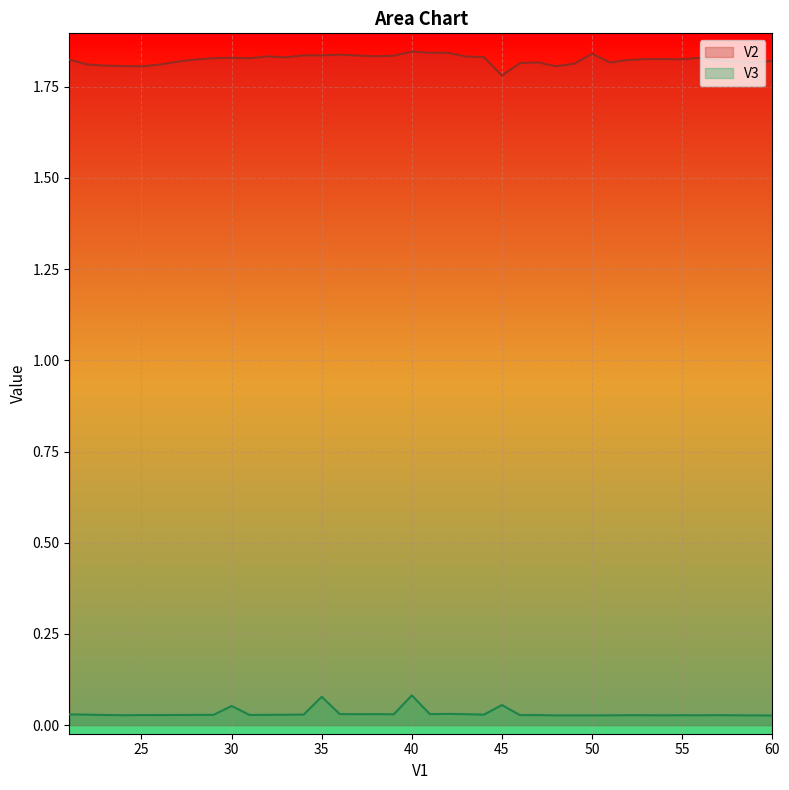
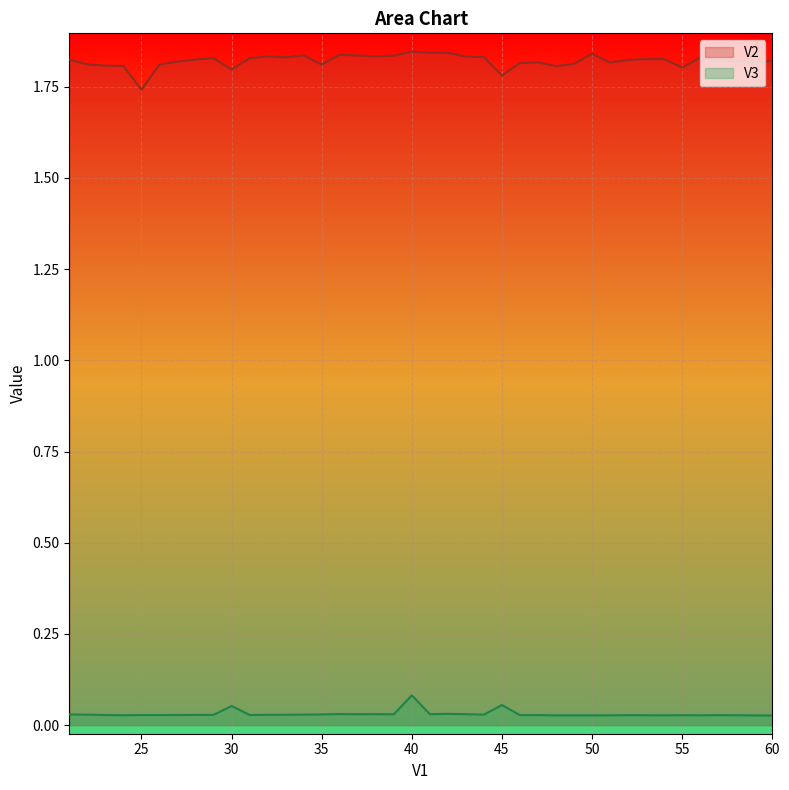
  {
    "V2": {
-     "25": 1.81,
-     "30": 1.83,
-     "35": 1.84,
+     "25": 1.74,
+     "30": 1.80,
+     "35": 1.81,
      "40": 1.85,
      "45": 1.78,
      "50": 1.84,
-     "55": 1.82,
+     "55": 1.80,
      "60": 1.82
    },
    "V3": {
      "25": 0.03,
      "30": 0.05,
-     "35": 0.08,
+     "35": 0.03,
      "40": 0.08,
      "45": 0.06,
      "50": 0.03,
      "55": 0.03,
      "60": 0.03
    }
  }
